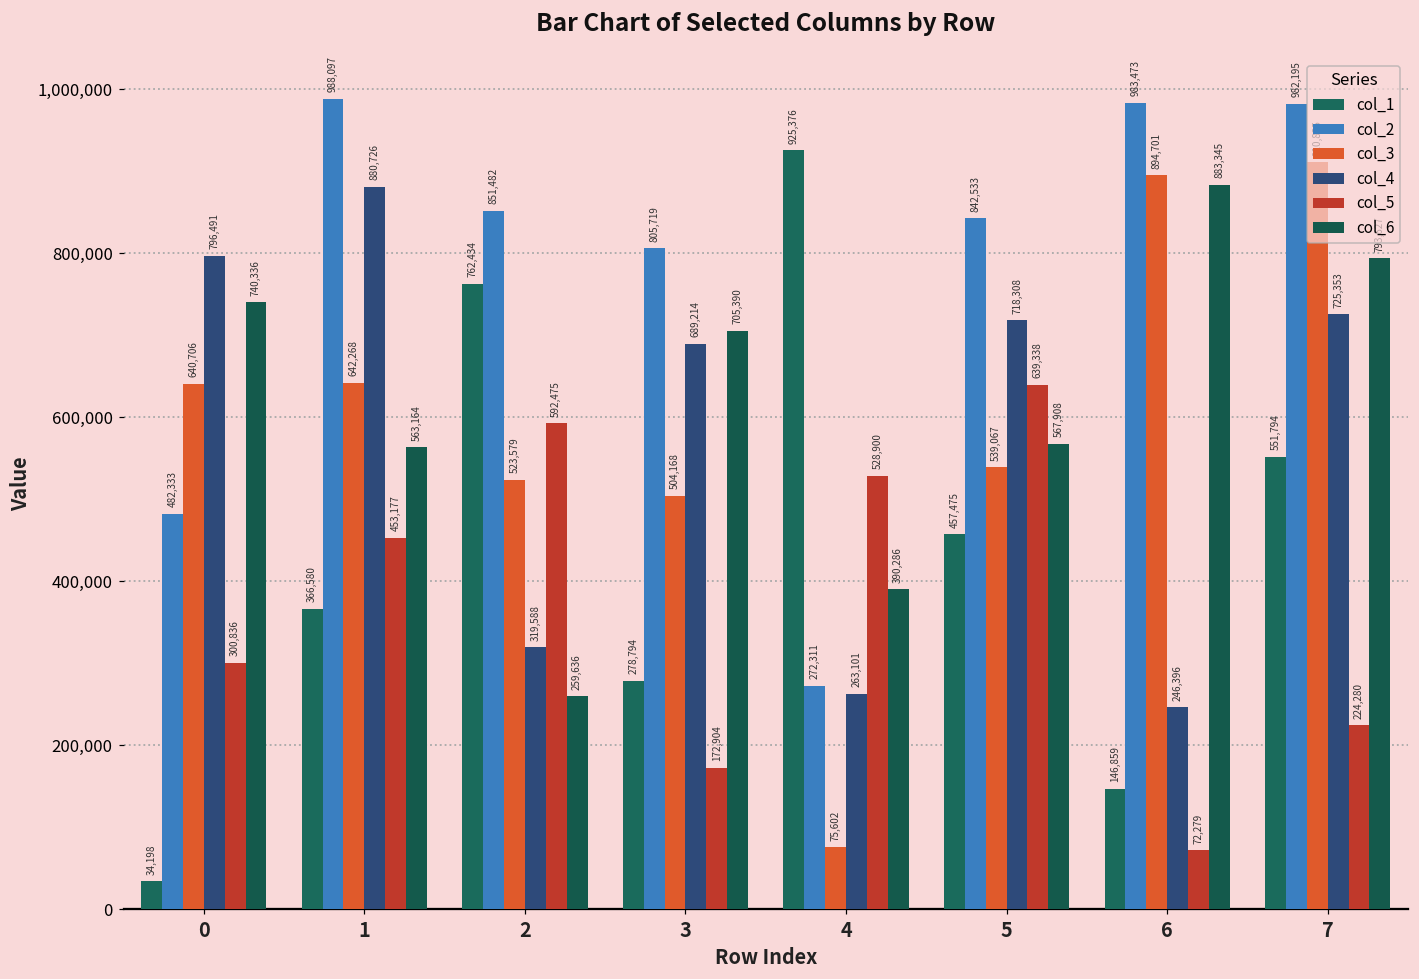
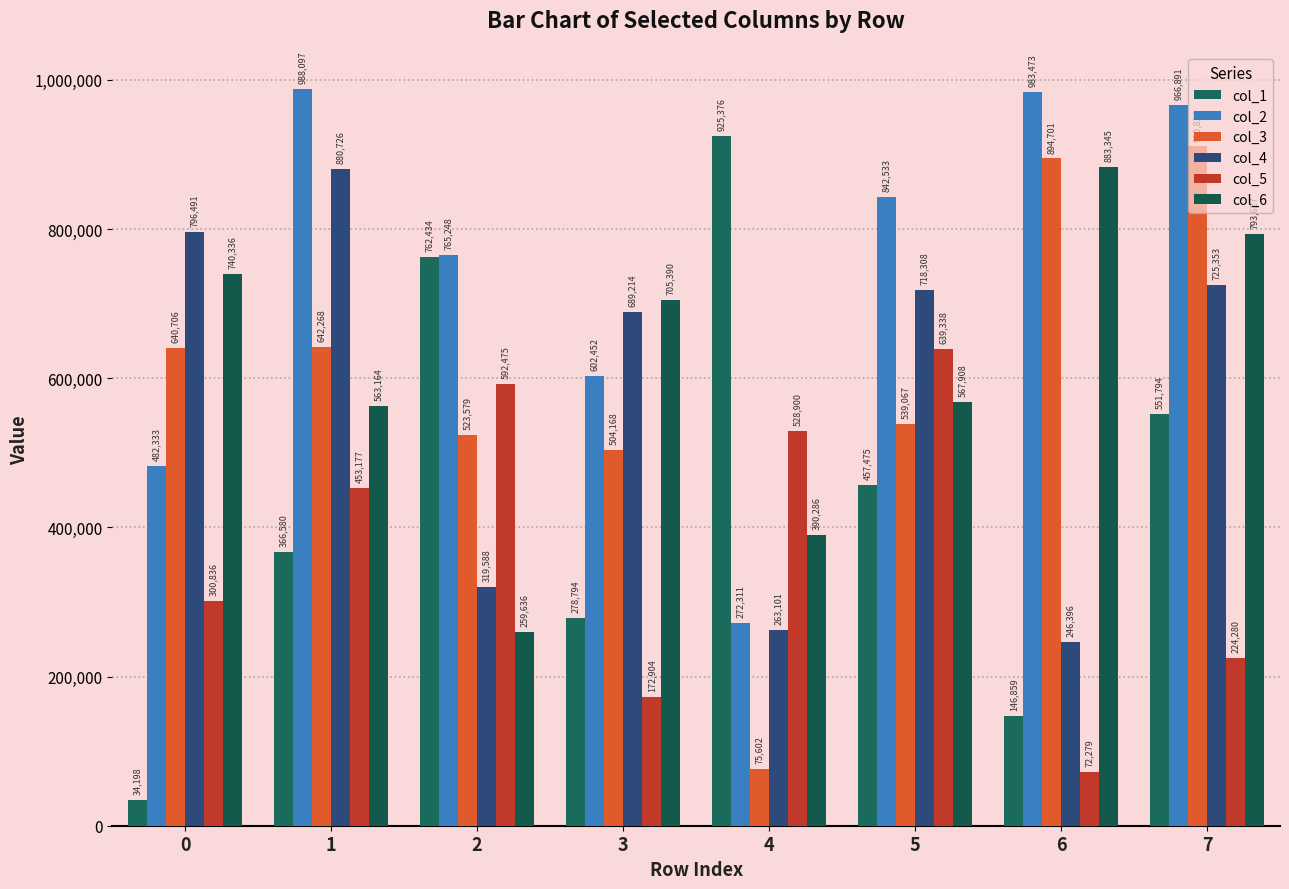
  {
    "col_2": {
      "0": "482,333",
      "1": "988,097",
-     "2": "851,482",
-     "3": "805,719",
+     "2": "765,248",
+     "3": "602,452",
      "4": "272,311",
      "5": "842,533",
      "6": "983,473",
-     "7": "982,195"
+     "7": "966,891"
    }
  }
